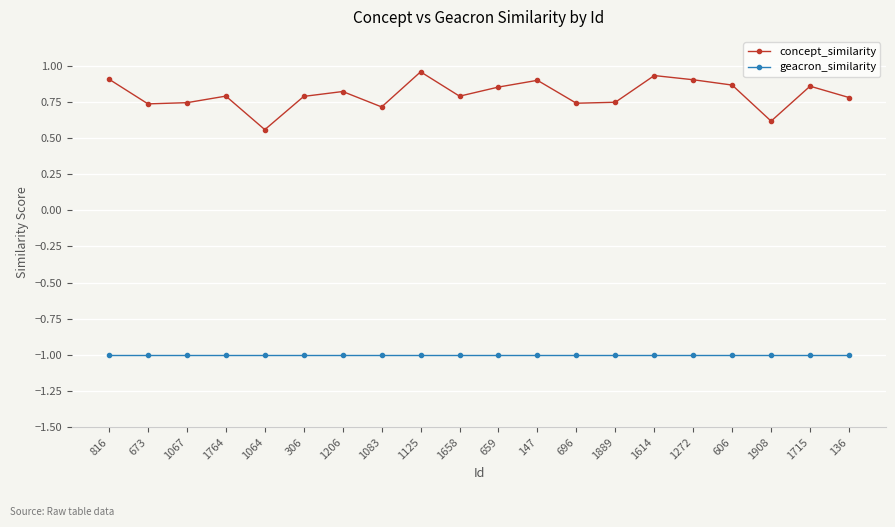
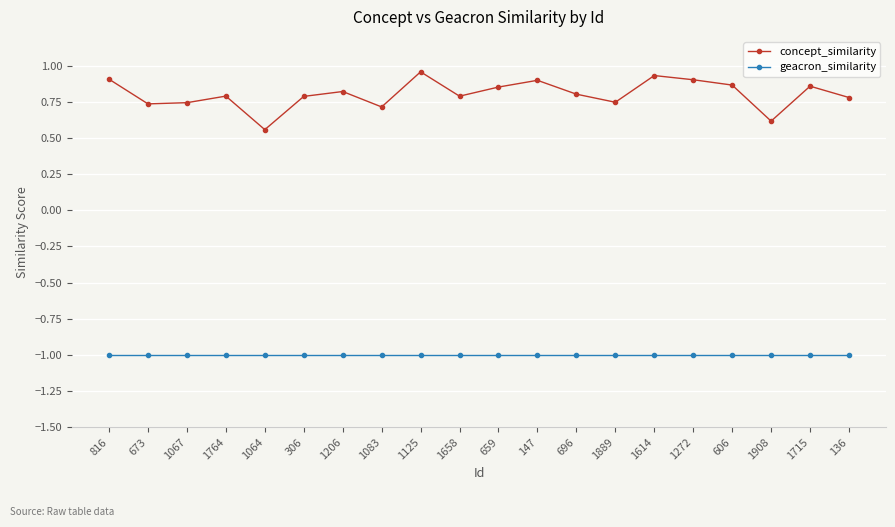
  {
    "concept_similarity": {
      "816": 0.91,
      "673": 0.74,
      "1067": 0.74,
      "1764": 0.79,
      "1064": 0.56,
      "306": 0.79,
      "1206": 0.82,
      "1083": 0.72,
      "1125": 0.96,
      "1658": 0.79,
      "659": 0.85,
      "147": 0.90,
-     "696": 0.74,
+     "696": 0.80,
      "1889": 0.75,
      "1614": 0.93,
      "1272": 0.90,
      "606": 0.87,
      "1908": 0.62,
      "1715": 0.86,
      "136": 0.78
    },
    "geacron_similarity": {
      "816": -1.00,
      "673": -1.00,
      "1067": -1.00,
      "1764": -1.00,
      "1064": -1.00,
      "306": -1.00,
      "1206": -1.00,
      "1083": -1.00,
      "1125": -1.00,
      "1658": -1.00,
      "659": -1.00,
      "147": -1.00,
      "696": -1.00,
      "1889": -1.00,
      "1614": -1.00,
      "1272": -1.00,
      "606": -1.00,
      "1908": -1.00,
      "1715": -1.00,
      "136": -1.00
    }
  }
